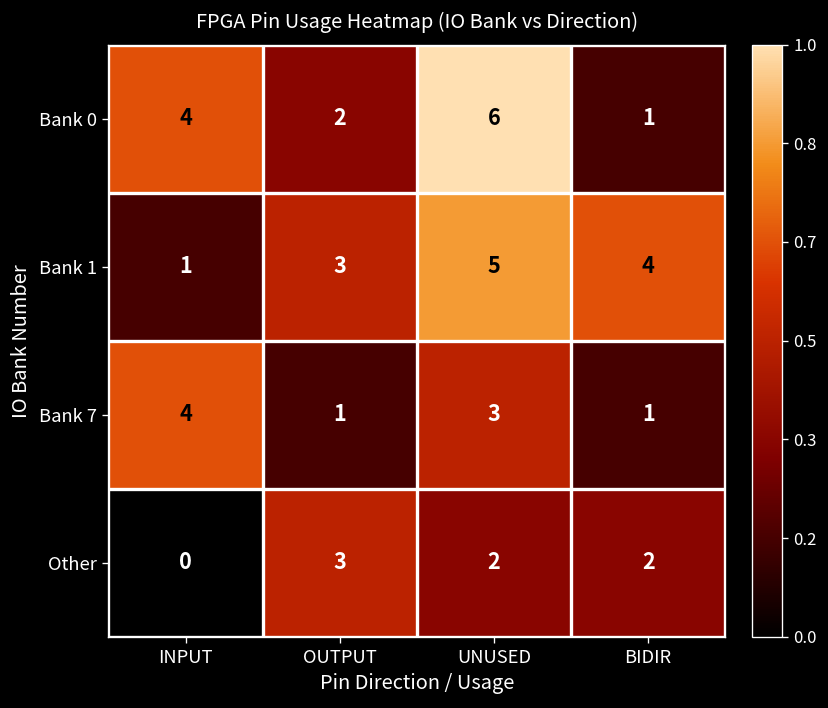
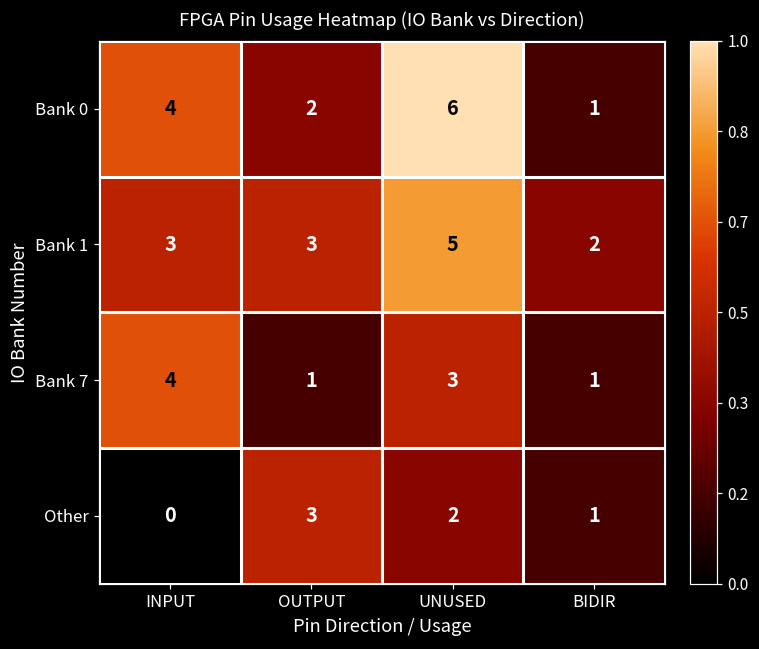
  {
    "Bank 0": {
      "INPUT": 4,
      "OUTPUT": 2,
      "UNUSED": 6,
      "BIDIR": 1
    },
    "Bank 1": {
-     "INPUT": 1,
+     "INPUT": 3,
      "OUTPUT": 3,
      "UNUSED": 5,
-     "BIDIR": 4
+     "BIDIR": 2
    },
    "Bank 7": {
      "INPUT": 4,
      "OUTPUT": 1,
      "UNUSED": 3,
      "BIDIR": 1
    },
    "Other": {
      "INPUT": 0,
      "OUTPUT": 3,
      "UNUSED": 2,
-     "BIDIR": 2
+     "BIDIR": 1
    }
  }
